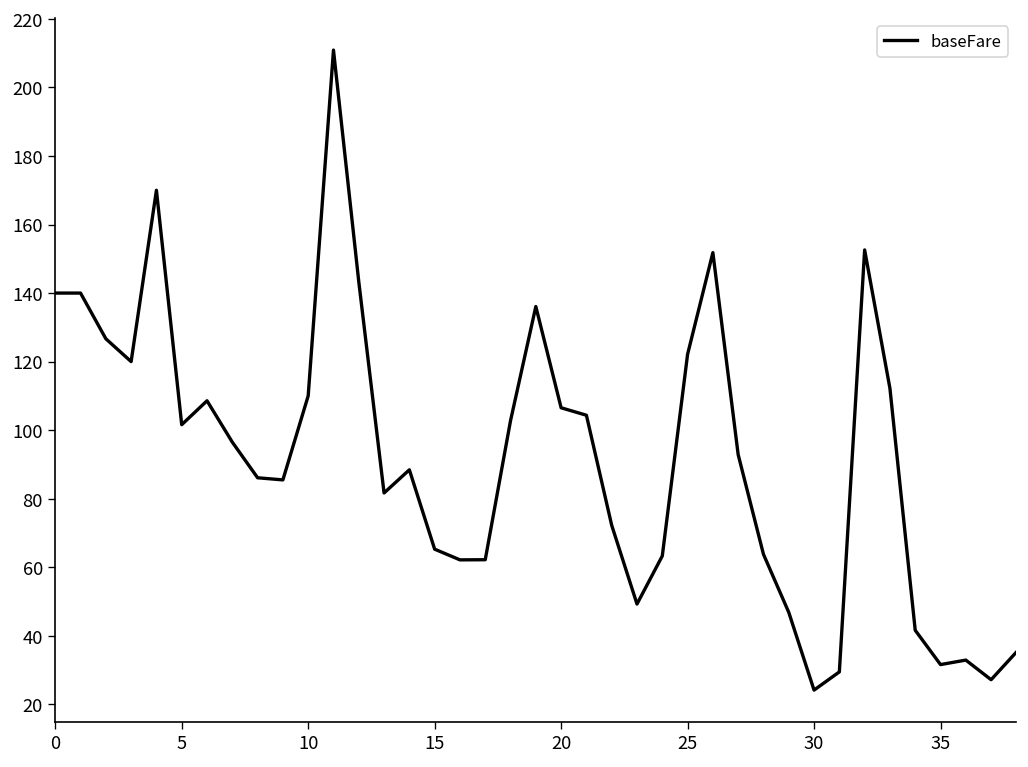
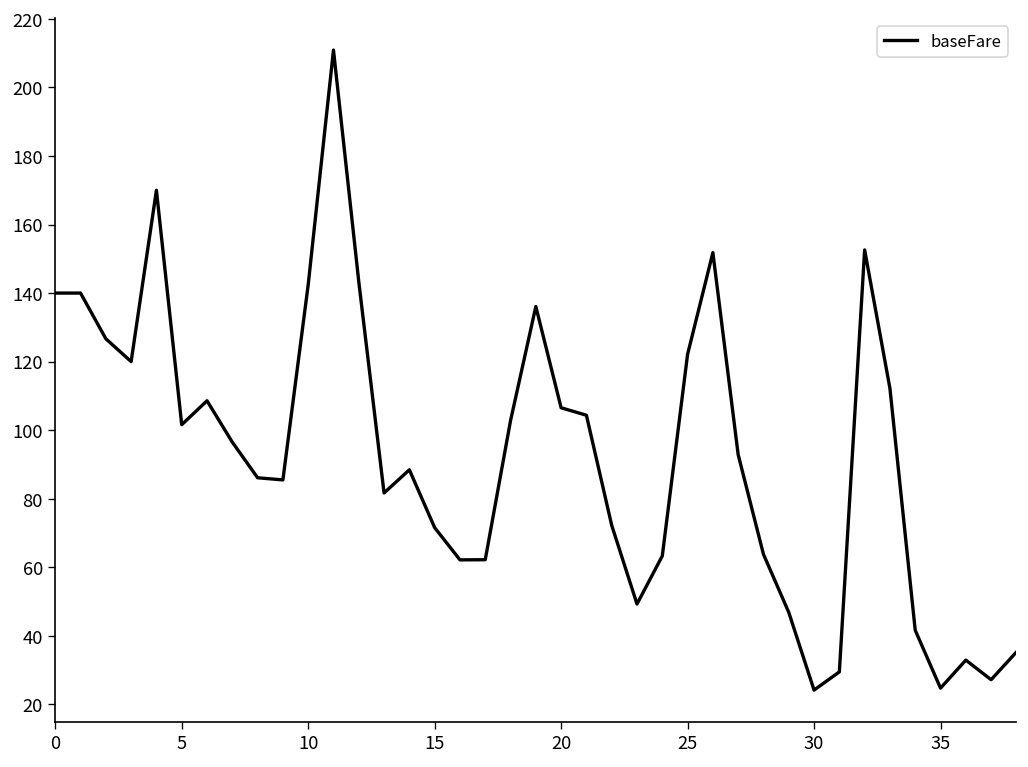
  {
    "0": 140,
    "5": 102,
-   "10": 110,
-   "15": 65,
+   "10": 142,
+   "15": 72,
    "20": 107,
    "25": 122,
    "30": 24,
-   "35": 32
+   "35": 25
  }
